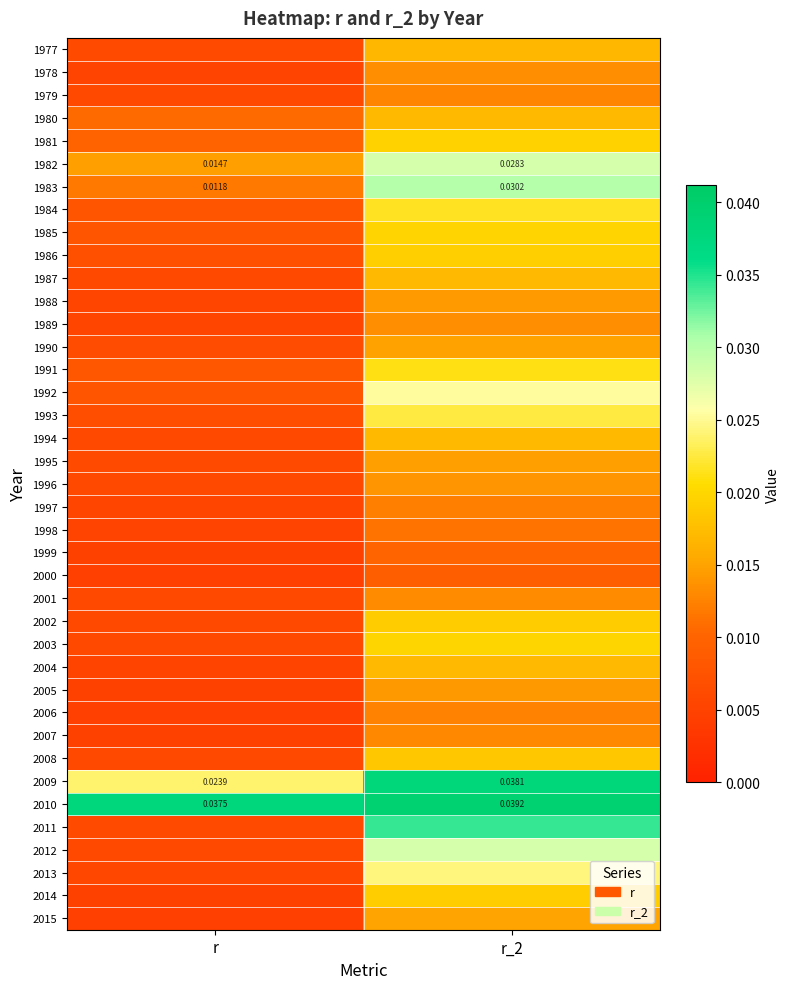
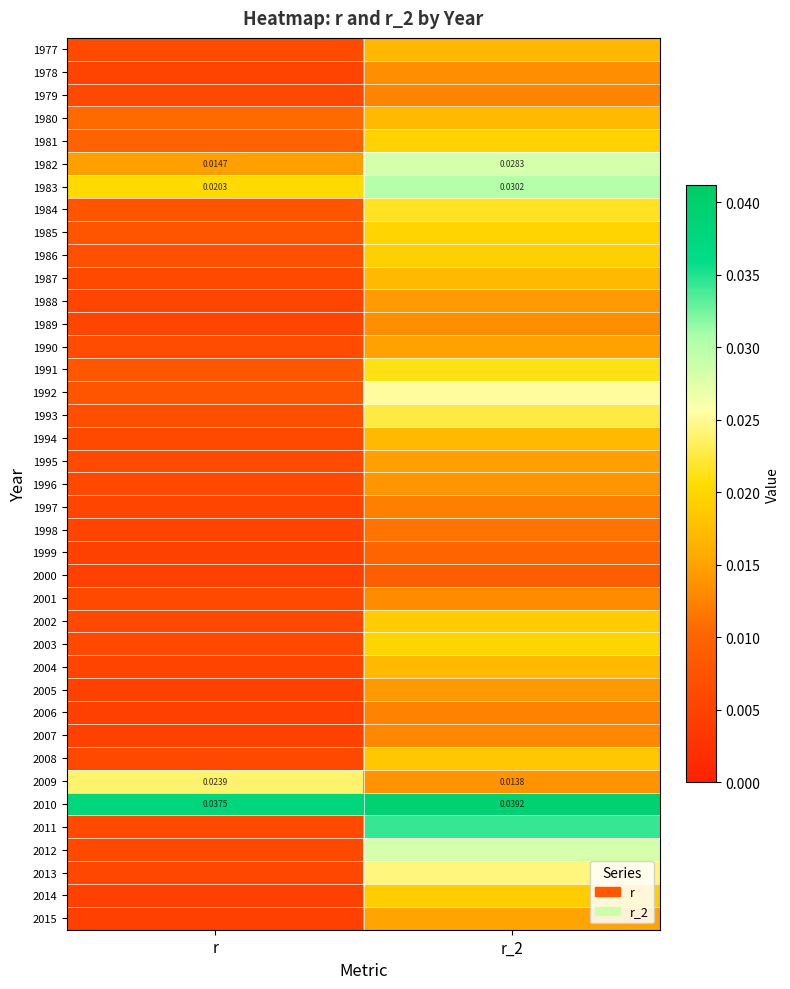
  {
    "1982": {
      "r": 0.0147,
      "r_2": 0.0283
    },
    "1983": {
-     "r": 0.0118,
+     "r": 0.0203,
      "r_2": 0.0302
    },
    "2009": {
      "r": 0.0239,
-     "r_2": 0.0381
+     "r_2": 0.0138
    },
    "2010": {
      "r": 0.0375,
      "r_2": 0.0392
    }
  }
